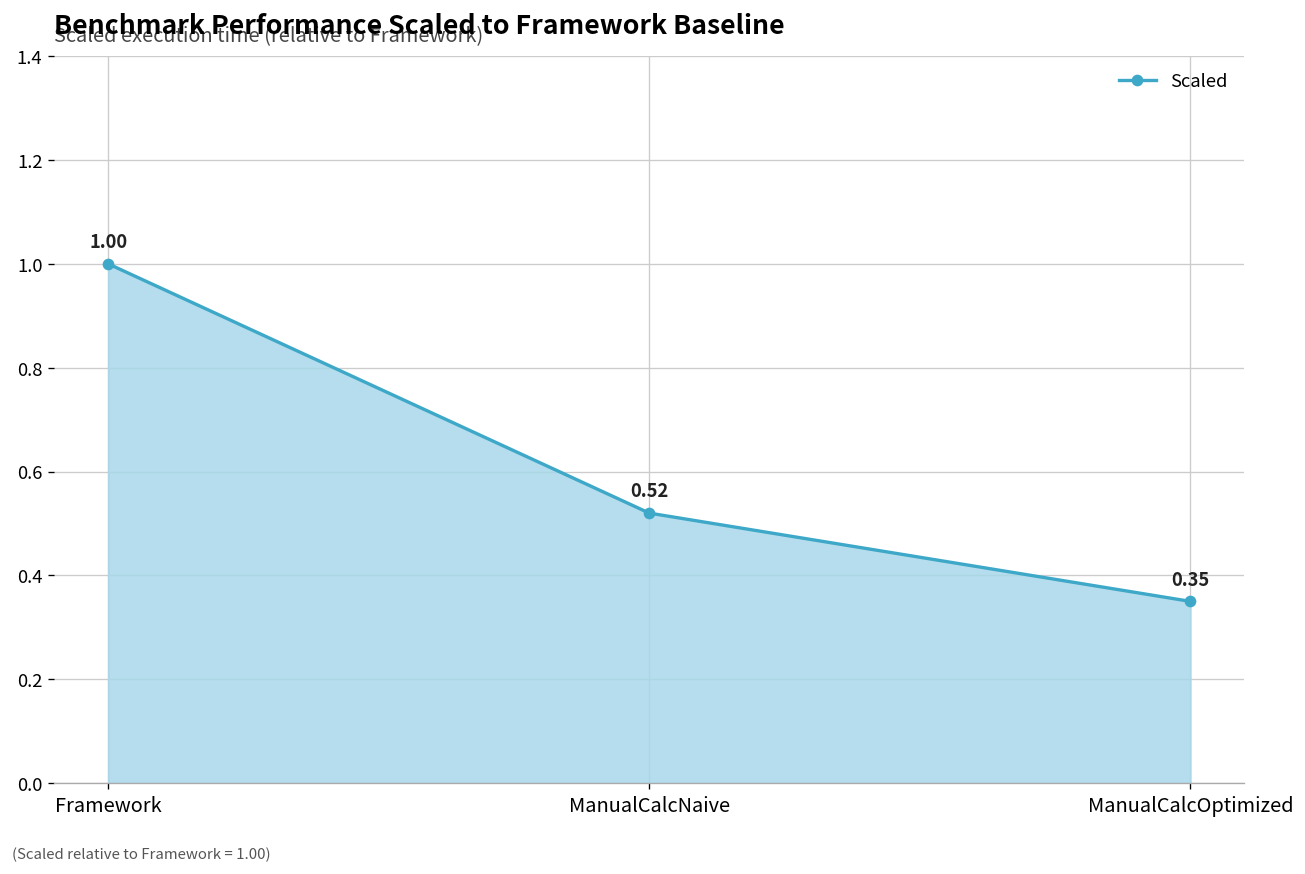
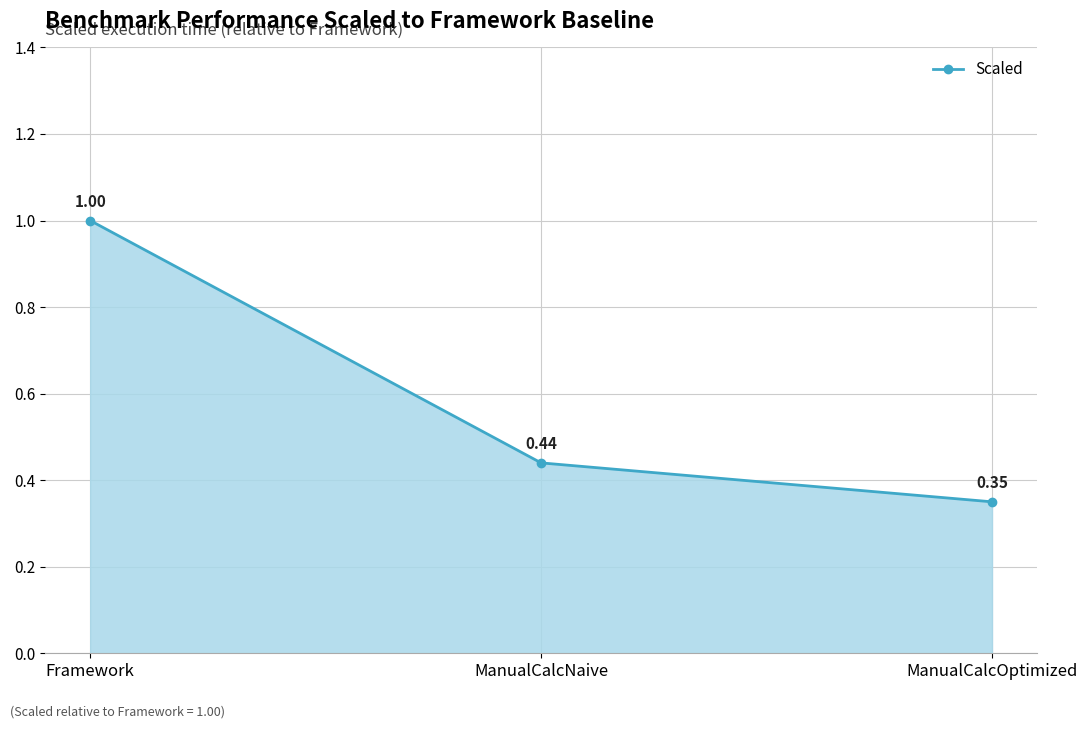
  {
    "Framework": 1.00,
-   "ManualCalcNaive": 0.52,
+   "ManualCalcNaive": 0.44,
    "ManualCalcOptimized": 0.35
  }
